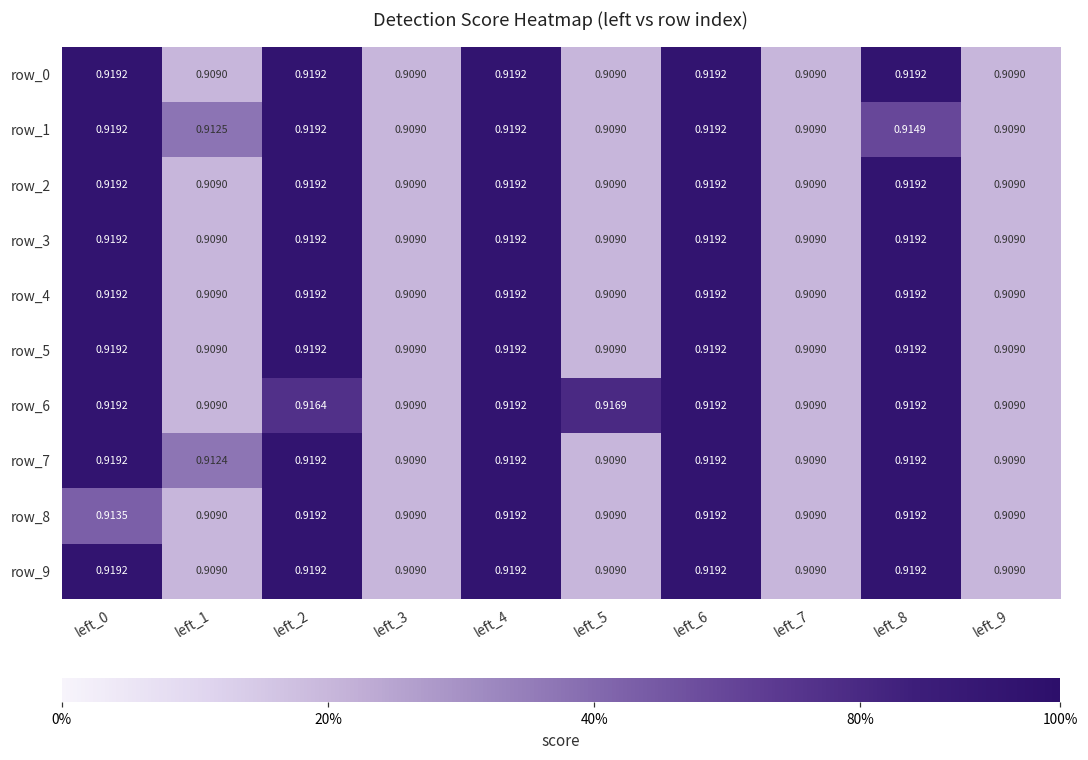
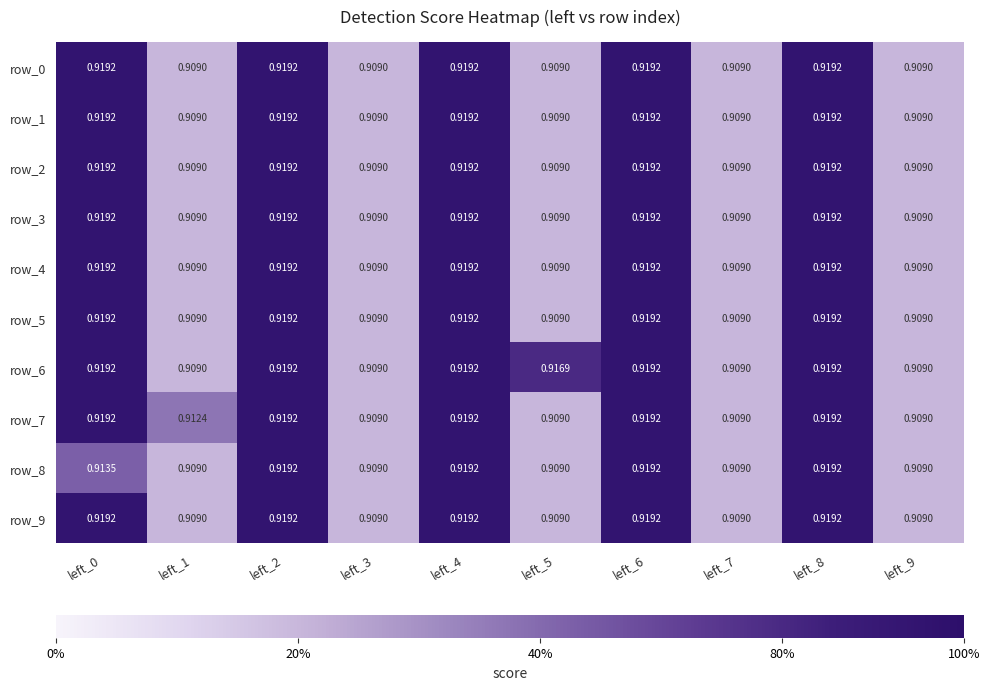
  {
    "row_0": {
      "left_0": 0.9192,
      "left_1": 0.9090,
      "left_2": 0.9192,
      "left_3": 0.9090,
      "left_4": 0.9192,
      "left_5": 0.9090,
      "left_6": 0.9192,
      "left_7": 0.9090,
      "left_8": 0.9192,
      "left_9": 0.9090
    },
    "row_1": {
      "left_0": 0.9192,
-     "left_1": 0.9125,
+     "left_1": 0.9090,
      "left_2": 0.9192,
      "left_3": 0.9090,
      "left_4": 0.9192,
      "left_5": 0.9090,
      "left_6": 0.9192,
      "left_7": 0.9090,
-     "left_8": 0.9149,
+     "left_8": 0.9192,
      "left_9": 0.9090
    },
    "row_2": {
      "left_0": 0.9192,
      "left_1": 0.9090,
      "left_2": 0.9192,
      "left_3": 0.9090,
      "left_4": 0.9192,
      "left_5": 0.9090,
      "left_6": 0.9192,
      "left_7": 0.9090,
      "left_8": 0.9192,
      "left_9": 0.9090
    },
    "row_3": {
      "left_0": 0.9192,
      "left_1": 0.9090,
      "left_2": 0.9192,
      "left_3": 0.9090,
      "left_4": 0.9192,
      "left_5": 0.9090,
      "left_6": 0.9192,
      "left_7": 0.9090,
      "left_8": 0.9192,
      "left_9": 0.9090
    },
    "row_4": {
      "left_0": 0.9192,
      "left_1": 0.9090,
      "left_2": 0.9192,
      "left_3": 0.9090,
      "left_4": 0.9192,
      "left_5": 0.9090,
      "left_6": 0.9192,
      "left_7": 0.9090,
      "left_8": 0.9192,
      "left_9": 0.9090
    },
    "row_5": {
      "left_0": 0.9192,
      "left_1": 0.9090,
      "left_2": 0.9192,
      "left_3": 0.9090,
      "left_4": 0.9192,
      "left_5": 0.9090,
      "left_6": 0.9192,
      "left_7": 0.9090,
      "left_8": 0.9192,
      "left_9": 0.9090
    },
    "row_6": {
      "left_0": 0.9192,
      "left_1": 0.9090,
-     "left_2": 0.9164,
+     "left_2": 0.9192,
      "left_3": 0.9090,
      "left_4": 0.9192,
      "left_5": 0.9169,
      "left_6": 0.9192,
      "left_7": 0.9090,
      "left_8": 0.9192,
      "left_9": 0.9090
    },
    "row_7": {
      "left_0": 0.9192,
      "left_1": 0.9124,
      "left_2": 0.9192,
      "left_3": 0.9090,
      "left_4": 0.9192,
      "left_5": 0.9090,
      "left_6": 0.9192,
      "left_7": 0.9090,
      "left_8": 0.9192,
      "left_9": 0.9090
    },
    "row_8": {
      "left_0": 0.9135,
      "left_1": 0.9090,
      "left_2": 0.9192,
      "left_3": 0.9090,
      "left_4": 0.9192,
      "left_5": 0.9090,
      "left_6": 0.9192,
      "left_7": 0.9090,
      "left_8": 0.9192,
      "left_9": 0.9090
    },
    "row_9": {
      "left_0": 0.9192,
      "left_1": 0.9090,
      "left_2": 0.9192,
      "left_3": 0.9090,
      "left_4": 0.9192,
      "left_5": 0.9090,
      "left_6": 0.9192,
      "left_7": 0.9090,
      "left_8": 0.9192,
      "left_9": 0.9090
    }
  }
